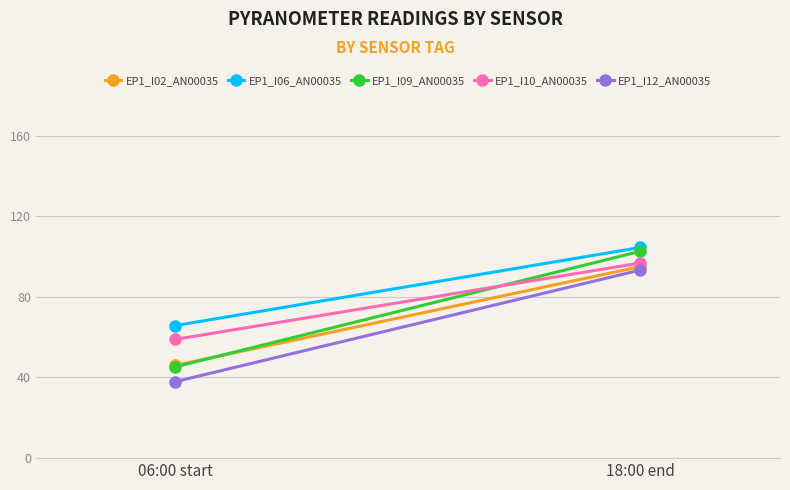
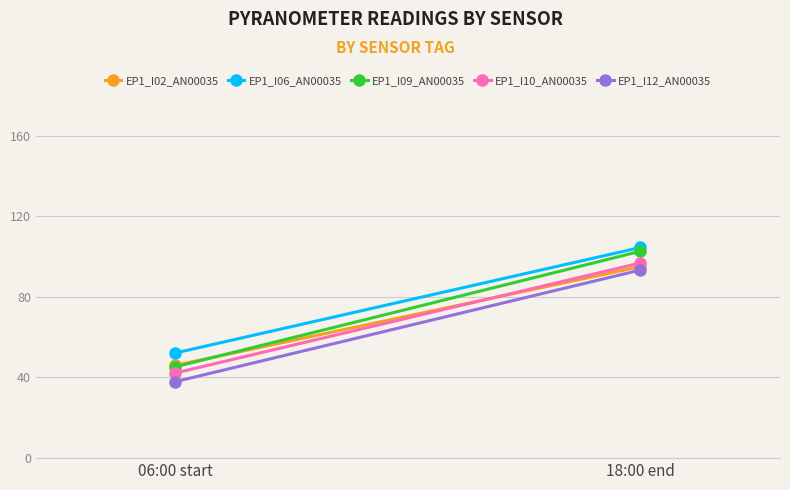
  {
    "EP1_I02_AN00035": {
      "18:00 end": 95
    },
    "EP1_I06_AN00035": {
-     "06:00 start": 66,
+     "06:00 start": 52,
      "18:00 end": 105
    },
    "EP1_I09_AN00035": {
      "18:00 end": 103
    },
    "EP1_I10_AN00035": {
-     "06:00 start": 59,
+     "06:00 start": 42,
      "18:00 end": 97
    },
    "EP1_I12_AN00035": {
      "06:00 start": 38,
      "18:00 end": 93
    }
  }
